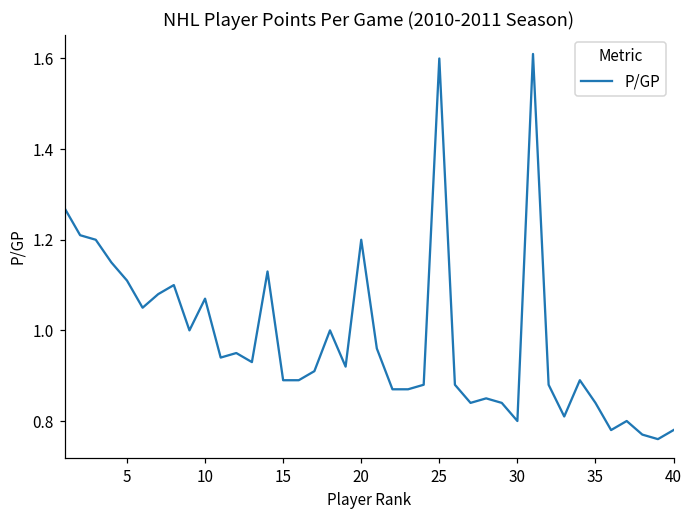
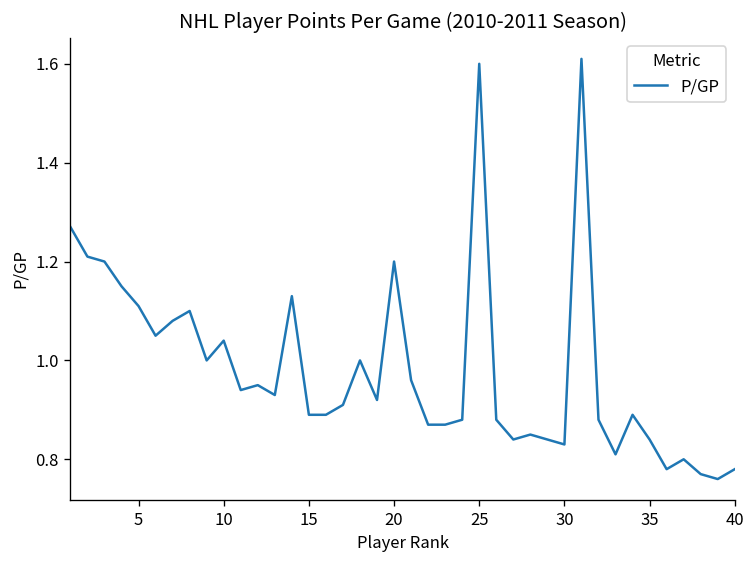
  {
    "5": 1.11,
-   "10": 1.07,
+   "10": 1.04,
    "15": 0.89,
    "20": 1.20,
    "25": 1.60,
-   "30": 0.80,
+   "30": 0.83,
    "35": 0.84,
    "40": 0.78
  }
